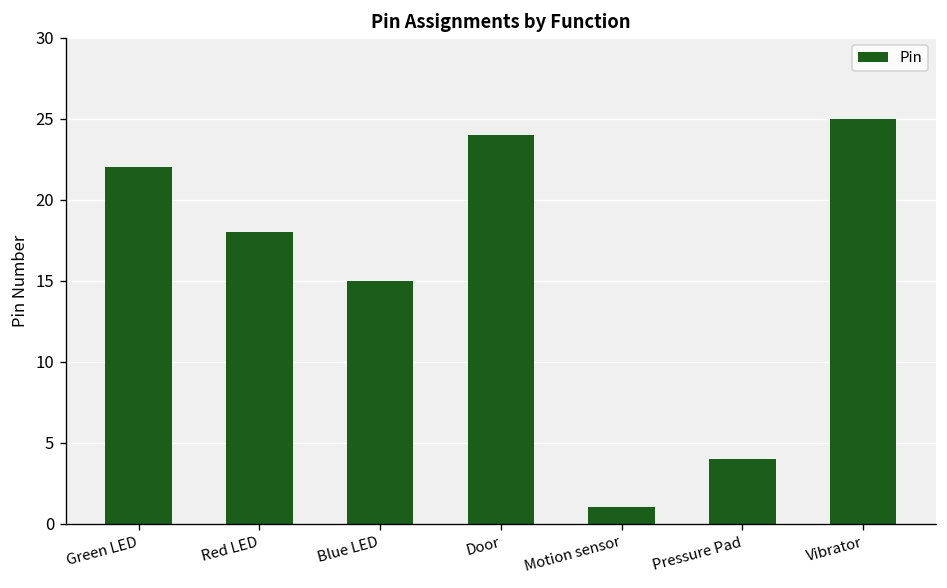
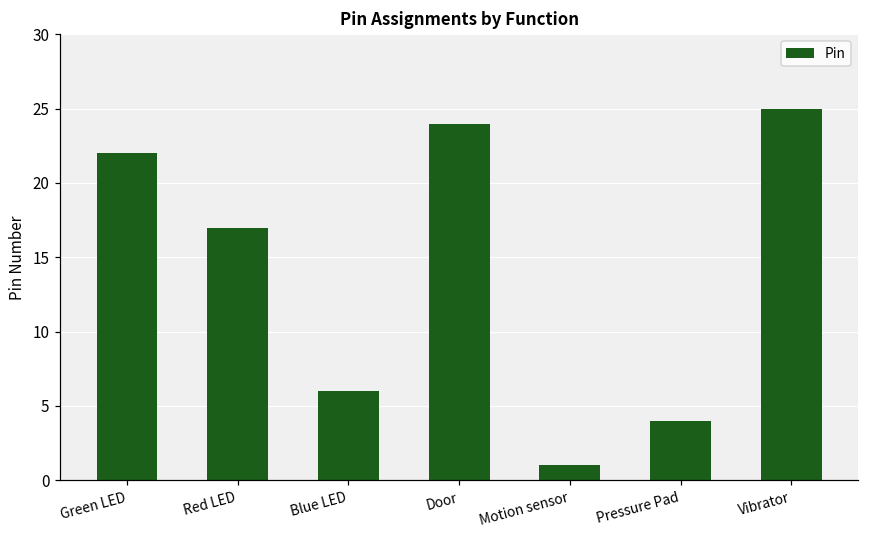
  {
    "Green LED": 22,
-   "Red LED": 18,
-   "Blue LED": 15,
+   "Red LED": 17,
+   "Blue LED": 6,
    "Door": 24,
    "Motion sensor": 1,
    "Pressure Pad": 4,
    "Vibrator": 25
  }
